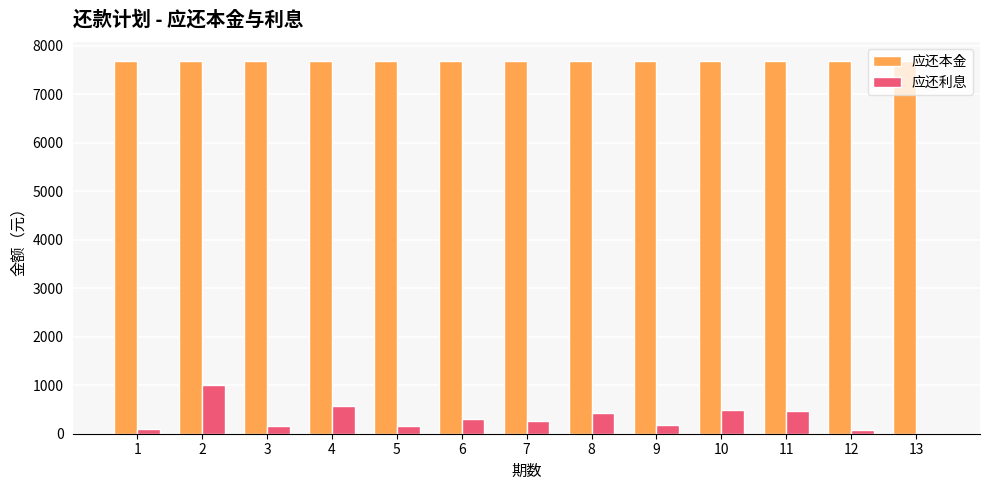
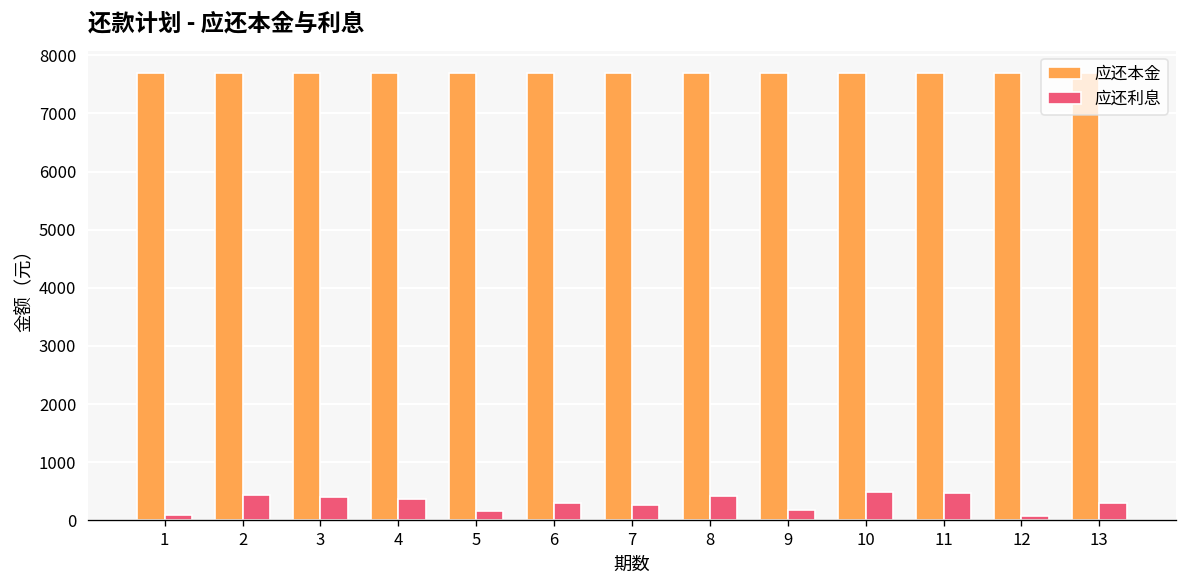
  {
    "应还本金": {
      "1": 7700,
      "2": 7700,
      "3": 7700,
      "4": 7700,
      "5": 7700,
      "6": 7700,
      "7": 7700,
      "8": 7700,
      "9": 7700,
      "10": 7700,
      "11": 7700,
      "12": 7700
    },
    "应还利息": {
      "1": 100,
-     "2": 1000,
-     "3": 200,
-     "4": 600,
+     "2": 400,
+     "3": 400,
+     "4": 400,
      "5": 200,
      "6": 300,
      "7": 300,
      "8": 400,
      "9": 200,
      "10": 500,
      "11": 500,
      "12": 100,
-     "13": 0
+     "13": 300
    }
  }
